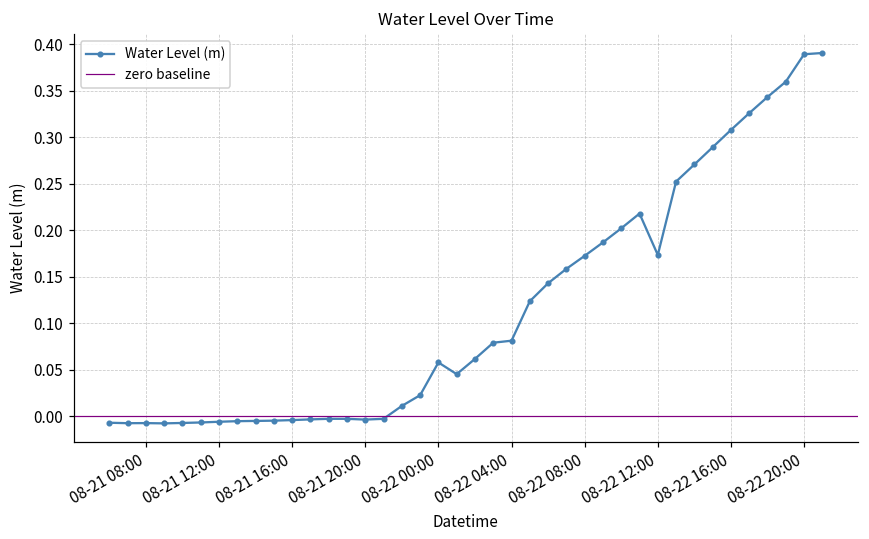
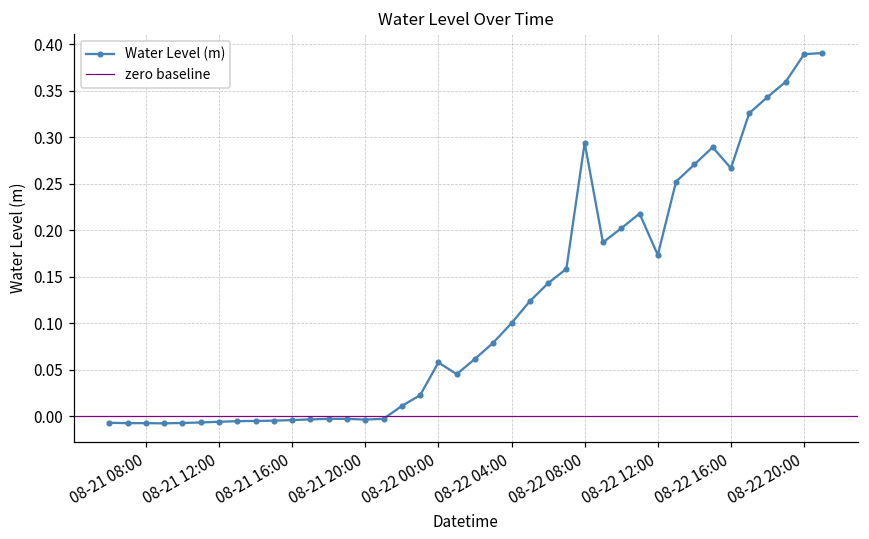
  {
    "08-21 08:00": -0.01,
    "08-21 12:00": -0.01,
    "08-21 16:00": 0.00,
    "08-21 20:00": 0.00,
    "08-22 00:00": 0.06,
-   "08-22 04:00": 0.08,
-   "08-22 08:00": 0.17,
+   "08-22 04:00": 0.10,
+   "08-22 08:00": 0.29,
    "08-22 12:00": 0.17,
-   "08-22 16:00": 0.31,
+   "08-22 16:00": 0.27,
    "08-22 20:00": 0.39
  }
